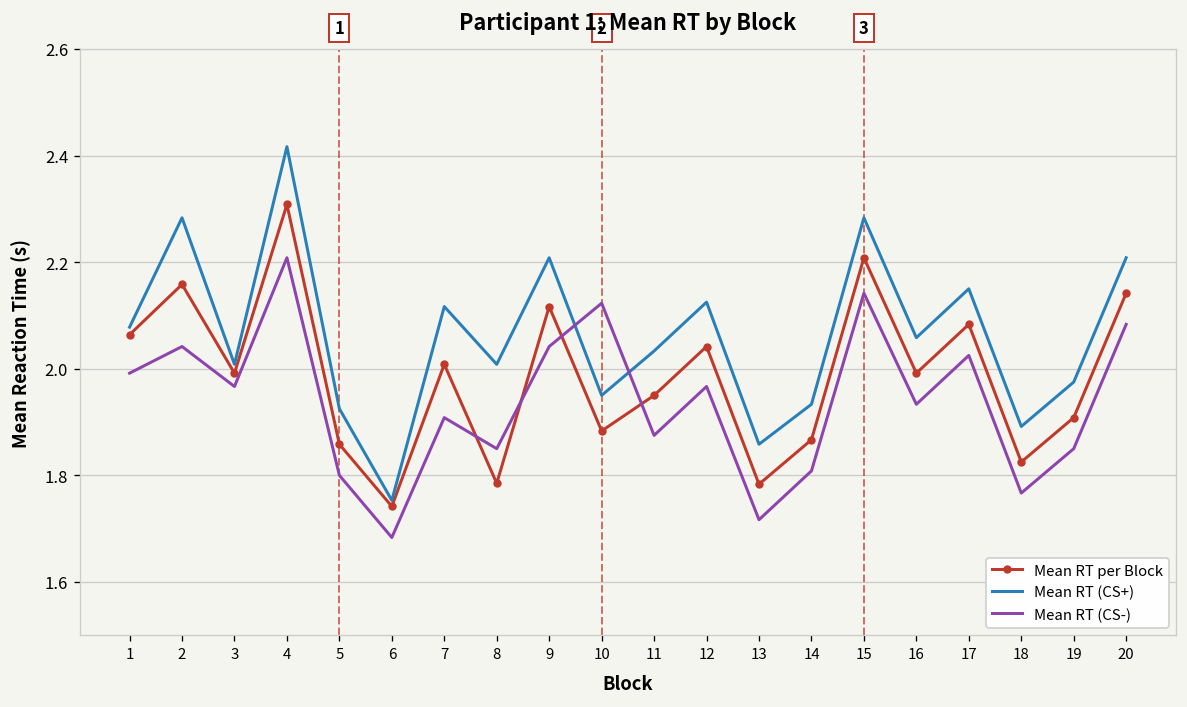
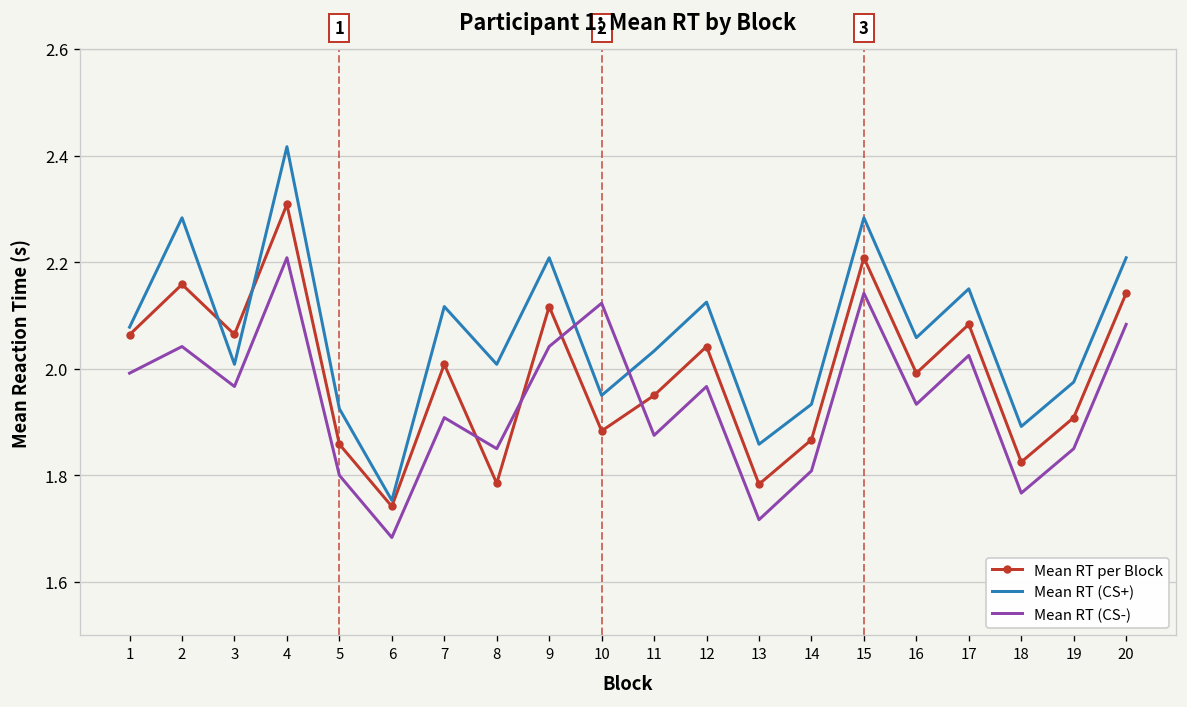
  {
    "Mean RT per Block": {
      "1": 2.06,
      "2": 2.16,
-     "3": 1.99,
+     "3": 2.06,
      "4": 2.31,
      "5": 1.86,
      "6": 1.74,
      "7": 2.01,
      "8": 1.79,
      "9": 2.12,
      "10": 1.88,
      "11": 1.95,
      "12": 2.04,
      "13": 1.78,
      "14": 1.87,
      "15": 2.21,
      "16": 1.99,
      "17": 2.08,
      "18": 1.83,
      "19": 1.91,
      "20": 2.14
    },
    "Mean RT (CS+)": {
      "1": 2.08,
      "2": 2.28,
      "3": 2.01,
      "4": 2.42,
      "5": 1.93,
      "6": 1.75,
      "7": 2.12,
      "8": 2.01,
      "9": 2.21,
      "10": 1.95,
      "11": 2.03,
      "12": 2.13,
      "13": 1.86,
      "14": 1.93,
      "15": 2.28,
      "16": 2.06,
      "17": 2.15,
      "18": 1.89,
      "19": 1.98,
      "20": 2.21
    },
    "Mean RT (CS-)": {
      "1": 1.99,
      "2": 2.04,
      "3": 1.97,
      "4": 2.21,
      "5": 1.80,
      "6": 1.68,
      "7": 1.91,
      "8": 1.85,
      "9": 2.04,
      "10": 2.12,
      "11": 1.88,
      "12": 1.97,
      "13": 1.72,
      "14": 1.81,
      "15": 2.14,
      "16": 1.93,
      "17": 2.03,
      "18": 1.77,
      "19": 1.85,
      "20": 2.08
    }
  }
